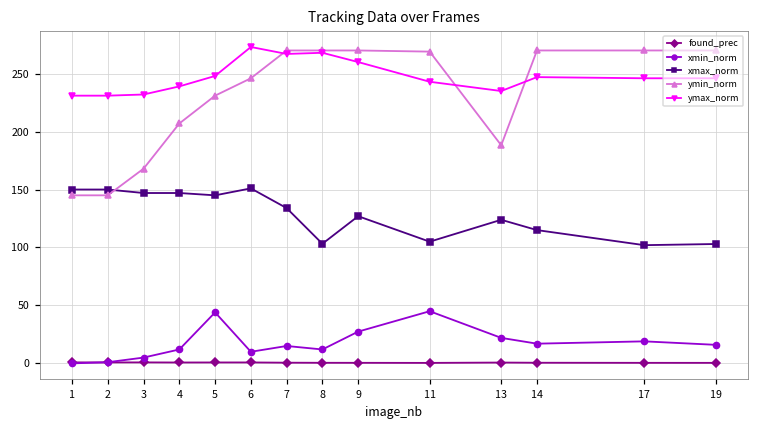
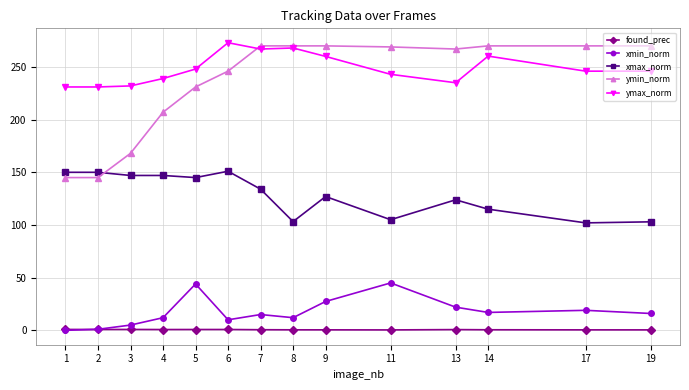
  {
    "found_prec": {
      "3": 1,
      "4": 1,
      "5": 1,
      "6": 1,
      "7": 1,
      "8": 0,
      "9": 0,
      "11": 0,
      "13": 1,
      "14": 1,
      "17": 0,
      "19": 0
    },
    "xmin_norm": {
      "3": 5,
      "4": 12,
      "5": 44,
      "6": 10,
      "7": 15,
      "8": 12,
      "9": 27,
      "11": 45,
      "13": 22,
      "14": 17,
      "17": 19,
      "19": 16
    },
    "xmax_norm": {
      "1": 150,
      "2": 150,
      "3": 147,
      "4": 147,
      "5": 145,
      "6": 151,
      "7": 134,
      "8": 103,
      "9": 127,
      "11": 105,
      "13": 124,
      "14": 115,
      "17": 102,
      "19": 103
    },
    "ymin_norm": {
      "1": 145,
      "2": 145,
      "3": 168,
      "4": 207,
      "5": 231,
      "6": 246,
      "7": 270,
      "9": 270,
      "11": 269,
-     "13": 188,
+     "13": 267,
      "14": 270,
      "17": 270
    },
    "ymax_norm": {
      "1": 231,
      "2": 231,
      "3": 232,
      "4": 239,
      "5": 248,
      "6": 273,
      "7": 267,
      "9": 260,
      "11": 243,
      "13": 235,
-     "14": 247,
+     "14": 260,
      "17": 246
    }
  }
